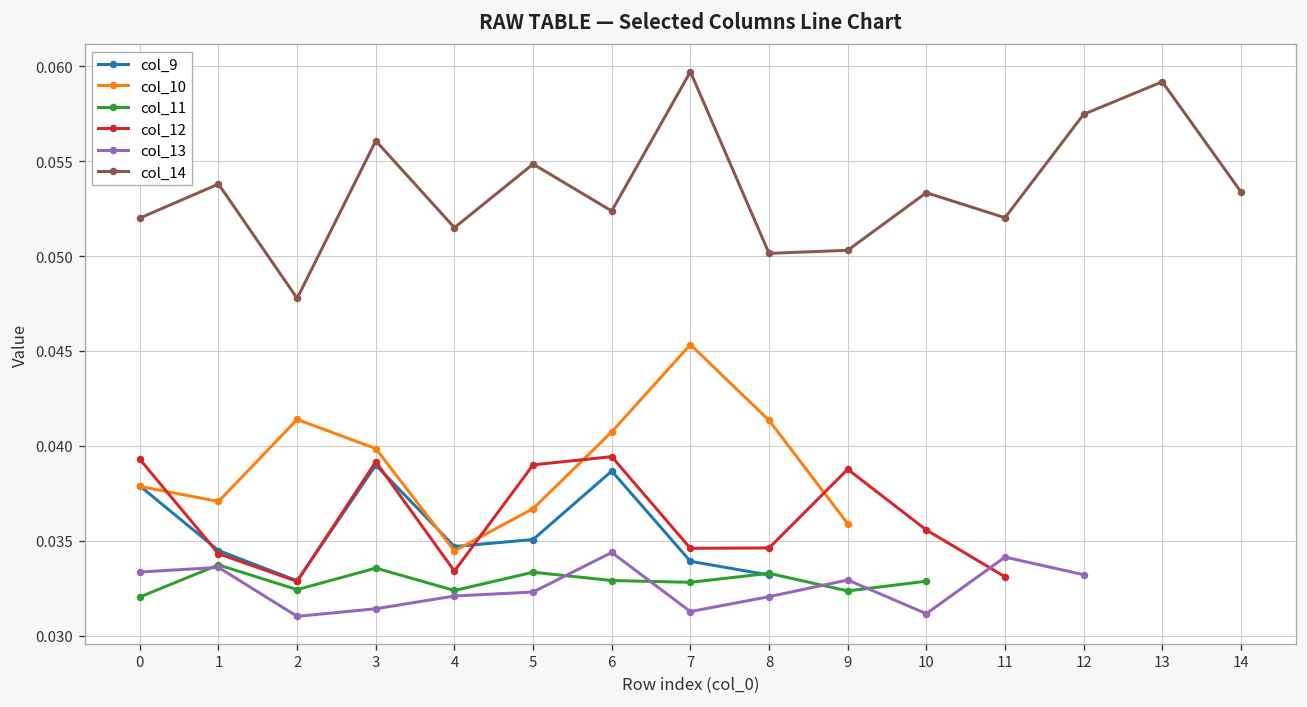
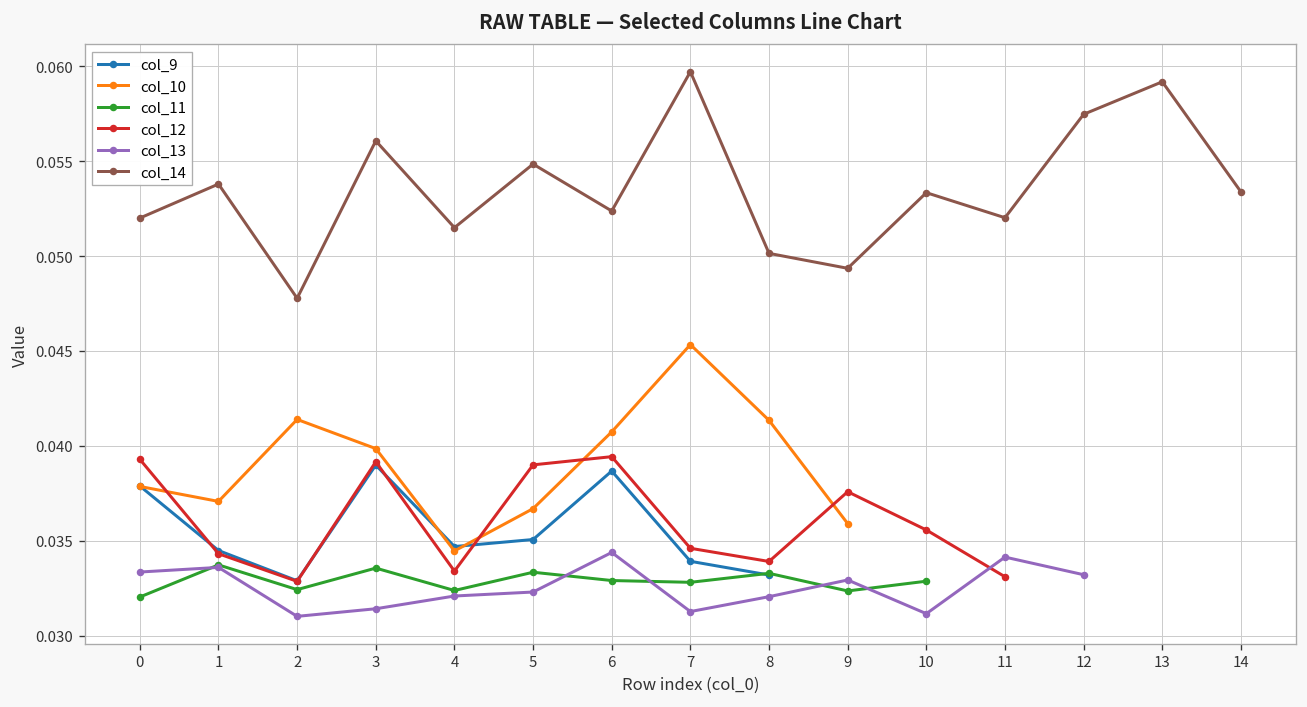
  {
    "col_9": {
      "1": 0.0345,
      "3": 0.0390,
      "4": 0.0347,
      "5": 0.0351,
      "6": 0.0387,
      "7": 0.0339
    },
    "col_10": {
      "1": 0.0371,
      "2": 0.0414,
      "3": 0.0399,
      "4": 0.0345,
      "5": 0.0367,
      "6": 0.0407,
      "7": 0.0453,
      "8": 0.0413,
      "9": 0.0359
    },
    "col_11": {
      "0": 0.0320,
      "2": 0.0324,
      "3": 0.0336,
      "4": 0.0324,
      "5": 0.0333,
      "6": 0.0329,
      "7": 0.0328,
      "9": 0.0324,
      "10": 0.0329
    },
    "col_12": {
      "0": 0.0393,
      "1": 0.0343,
      "3": 0.0392,
      "4": 0.0334,
      "5": 0.0390,
      "6": 0.0394,
      "7": 0.0346,
-     "8": 0.0346,
-     "9": 0.0388,
+     "8": 0.0339,
+     "9": 0.0376,
      "10": 0.0356,
      "11": 0.0331
    },
    "col_13": {
      "0": 0.0334,
      "2": 0.0310,
      "3": 0.0314,
      "4": 0.0321,
      "5": 0.0323,
      "6": 0.0344,
      "7": 0.0313,
      "8": 0.0321,
      "9": 0.0329,
      "10": 0.0312,
      "11": 0.0341,
      "12": 0.0332
    },
    "col_14": {
      "0": 0.0520,
      "1": 0.0538,
      "2": 0.0478,
      "3": 0.0561,
      "4": 0.0515,
      "5": 0.0548,
      "6": 0.0524,
      "7": 0.0597,
      "8": 0.0501,
-     "9": 0.0503,
+     "9": 0.0494,
      "10": 0.0533,
      "11": 0.0520,
      "12": 0.0575,
      "13": 0.0592,
      "14": 0.0534
    }
  }
